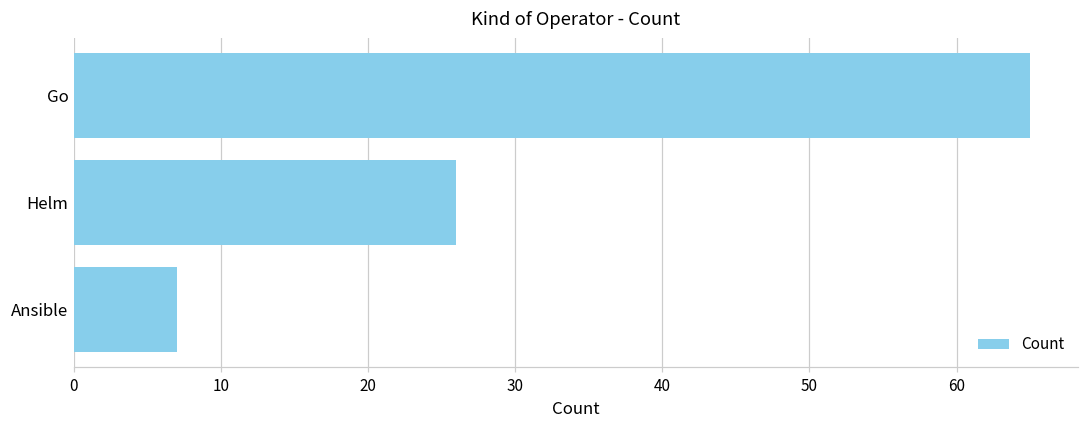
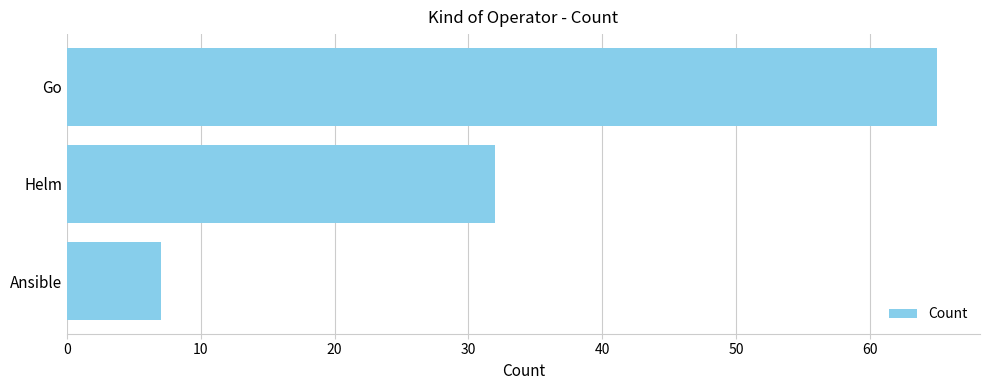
  {
    "Go": 65,
-   "Helm": 26,
+   "Helm": 32,
    "Ansible": 7
  }
